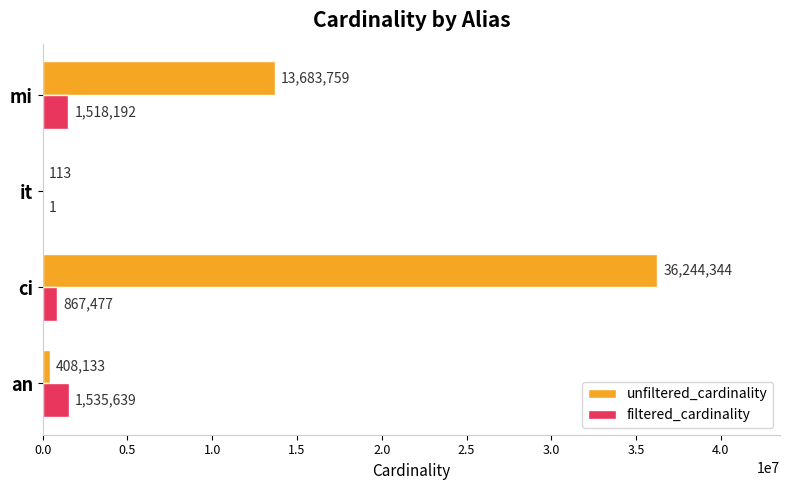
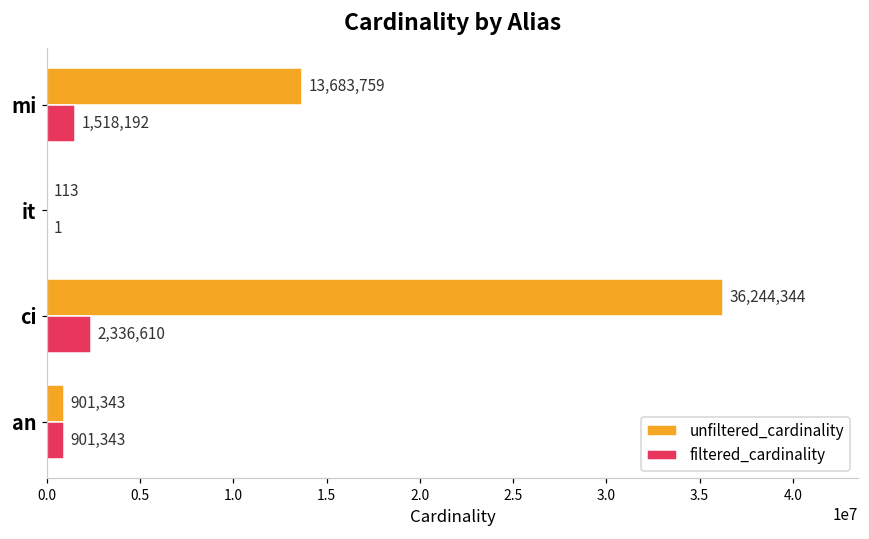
  {
    "unfiltered_cardinality": {
      "mi": "13,683,759",
      "it": "113",
      "ci": "36,244,344",
-     "an": "408,133"
+     "an": "901,343"
    },
    "filtered_cardinality": {
      "mi": "1,518,192",
      "it": "1",
-     "ci": "867,477",
-     "an": "1,535,639"
+     "ci": "2,336,610",
+     "an": "901,343"
    }
  }
